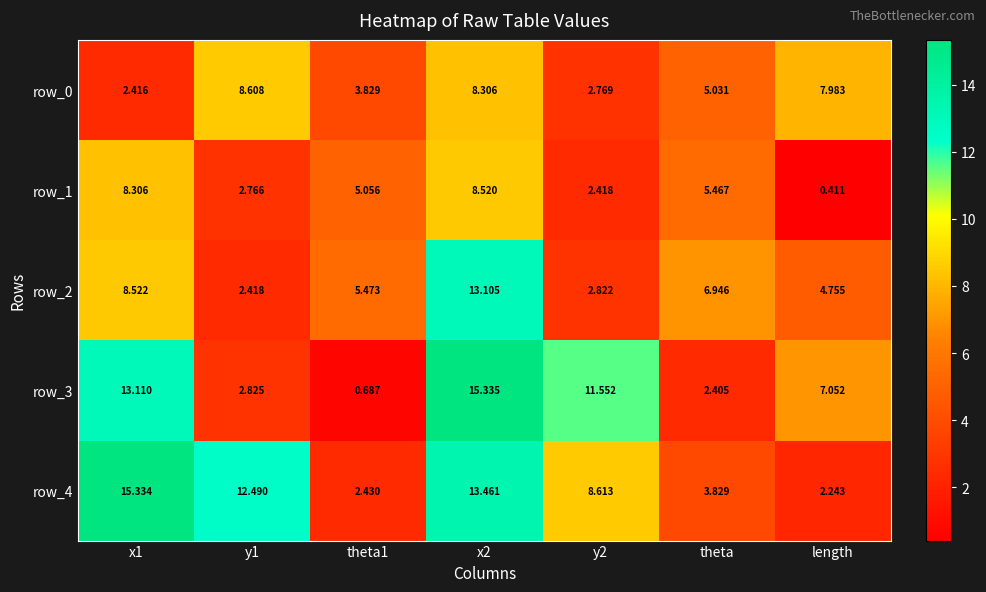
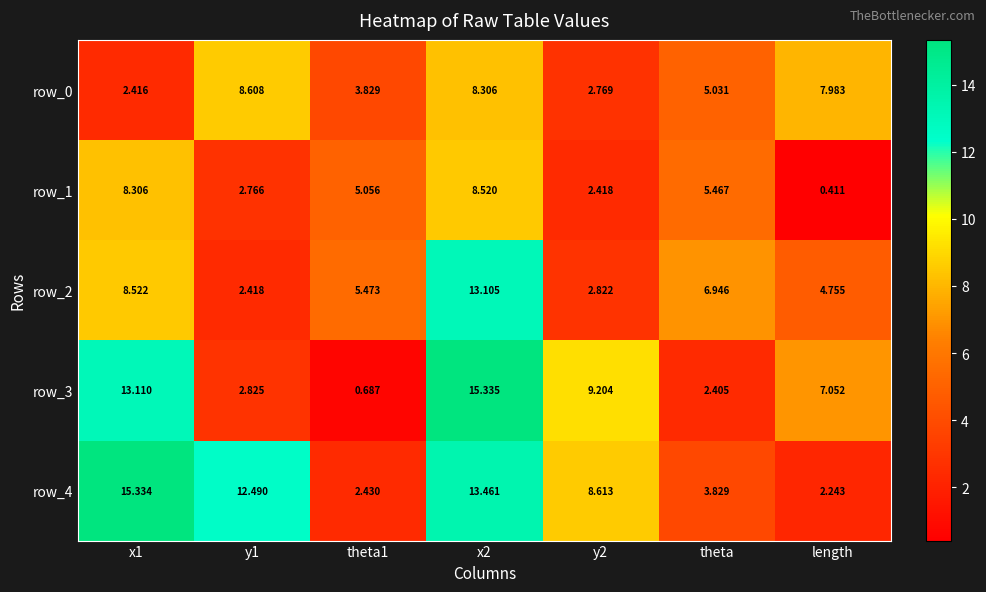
  {
    "row_0": {
      "x1": 2.416,
      "y1": 8.608,
      "theta1": 3.829,
      "x2": 8.306,
      "y2": 2.769,
      "theta": 5.031,
      "length": 7.983
    },
    "row_1": {
      "x1": 8.306,
      "y1": 2.766,
      "theta1": 5.056,
      "x2": 8.520,
      "y2": 2.418,
      "theta": 5.467,
      "length": 0.411
    },
    "row_2": {
      "x1": 8.522,
      "y1": 2.418,
      "theta1": 5.473,
      "x2": 13.105,
      "y2": 2.822,
      "theta": 6.946,
      "length": 4.755
    },
    "row_3": {
      "x1": 13.110,
      "y1": 2.825,
      "theta1": 0.687,
      "x2": 15.335,
-     "y2": 11.552,
+     "y2": 9.204,
      "theta": 2.405,
      "length": 7.052
    },
    "row_4": {
      "x1": 15.334,
      "y1": 12.490,
      "theta1": 2.430,
      "x2": 13.461,
      "y2": 8.613,
      "theta": 3.829,
      "length": 2.243
    }
  }
